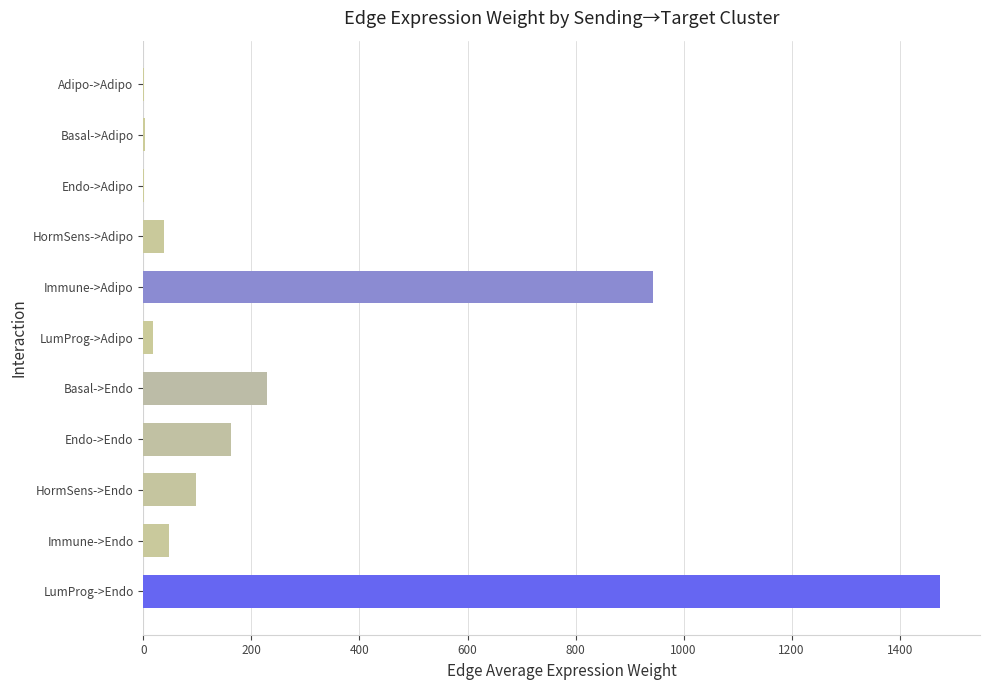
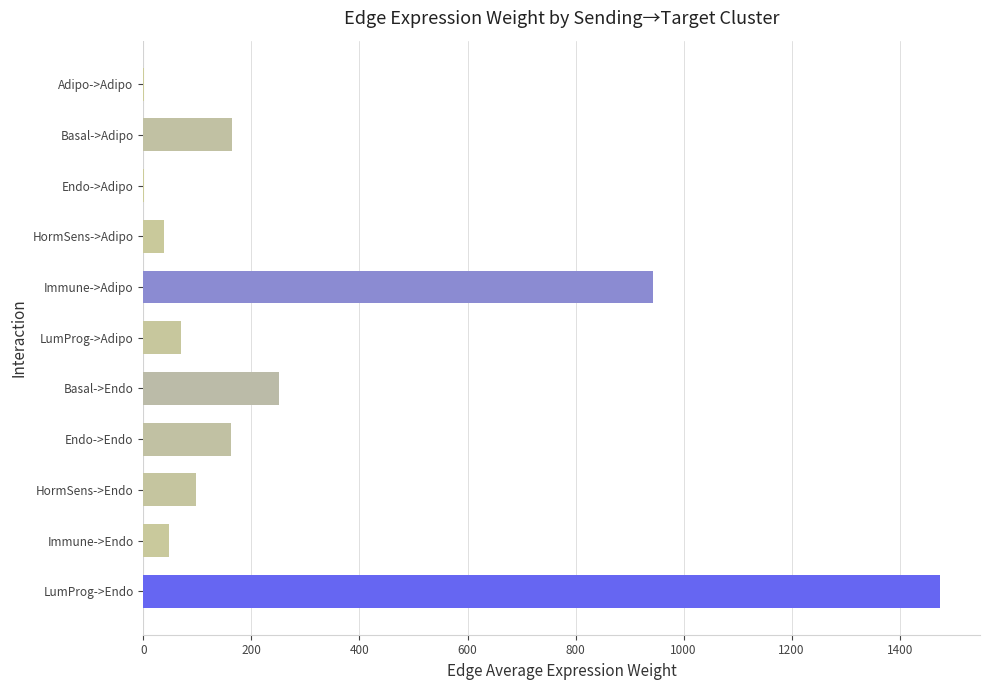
  {
-   "Basal->Adipo": 0,
+   "Basal->Adipo": 160,
    "HormSens->Adipo": 40,
    "Immune->Adipo": 940,
-   "LumProg->Adipo": 20,
-   "Basal->Endo": 230,
+   "LumProg->Adipo": 70,
+   "Basal->Endo": 250,
    "Endo->Endo": 160,
    "HormSens->Endo": 100,
    "Immune->Endo": 50,
    "LumProg->Endo": 1480
  }
